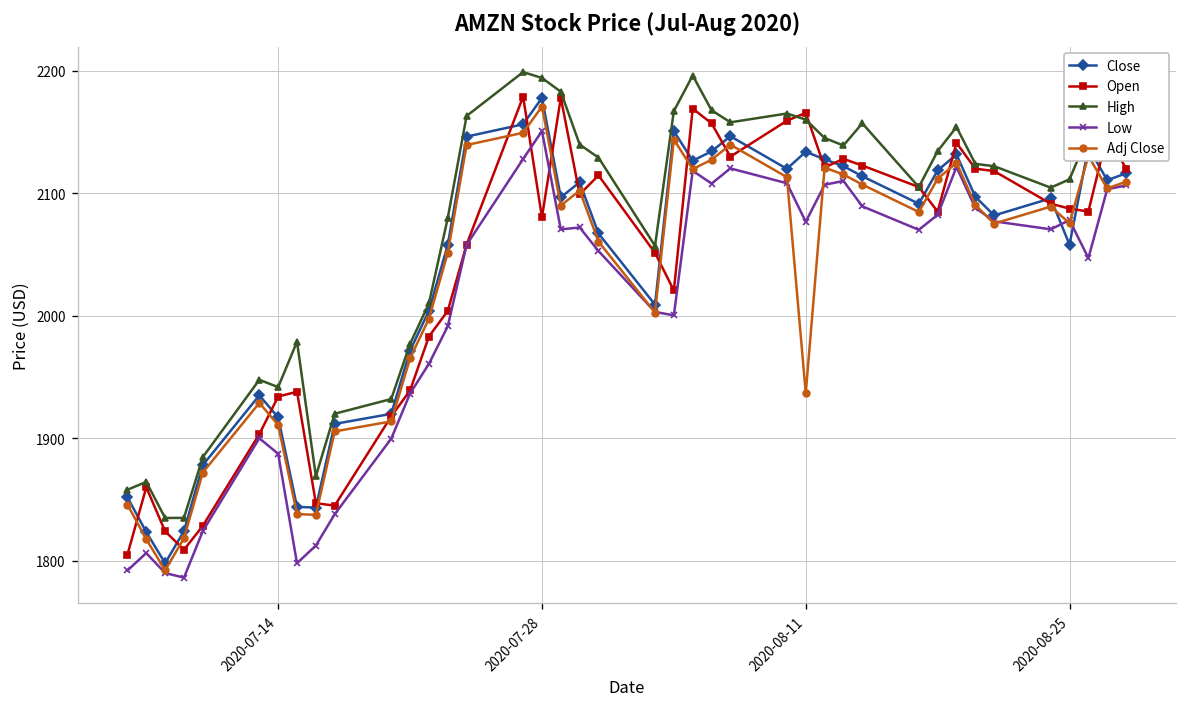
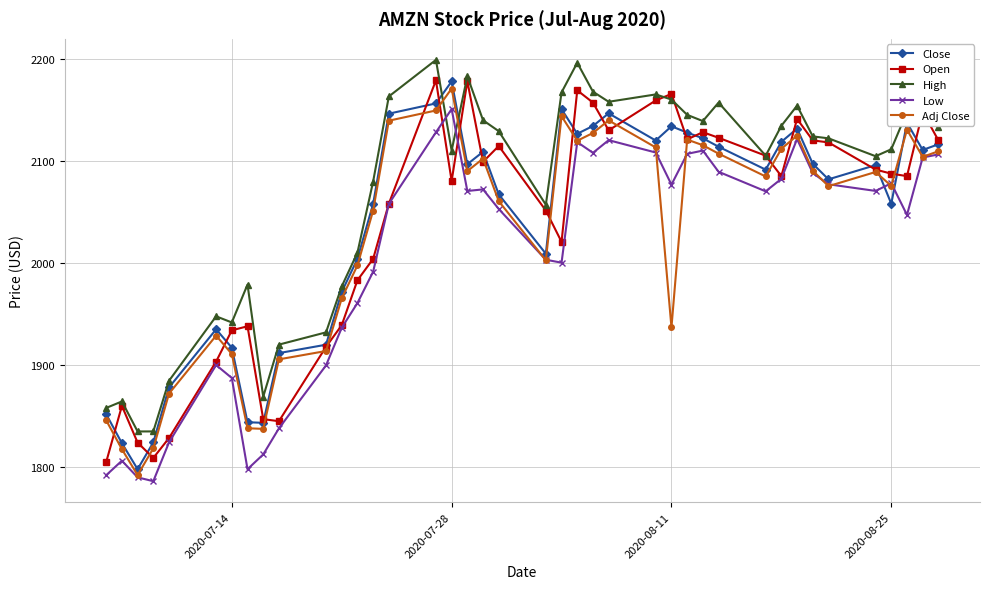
  {
    "Close": {
      "2020-07-14": 1917,
      "2020-07-28": 2178,
      "2020-08-11": 2134,
      "2020-08-25": 2058
    },
    "Open": {
      "2020-07-14": 1934,
      "2020-07-28": 2080,
      "2020-08-11": 2165,
      "2020-08-25": 2087
    },
    "High": {
      "2020-07-14": 1942,
-     "2020-07-28": 2194,
+     "2020-07-28": 2110,
      "2020-08-11": 2160,
      "2020-08-25": 2111
    },
    "Low": {
      "2020-07-14": 1887,
      "2020-07-28": 2151,
      "2020-08-11": 2077,
      "2020-08-25": 2078
    },
    "Adj Close": {
      "2020-07-14": 1911,
      "2020-07-28": 2171,
      "2020-08-11": 1937,
      "2020-08-25": 2075
    }
  }
